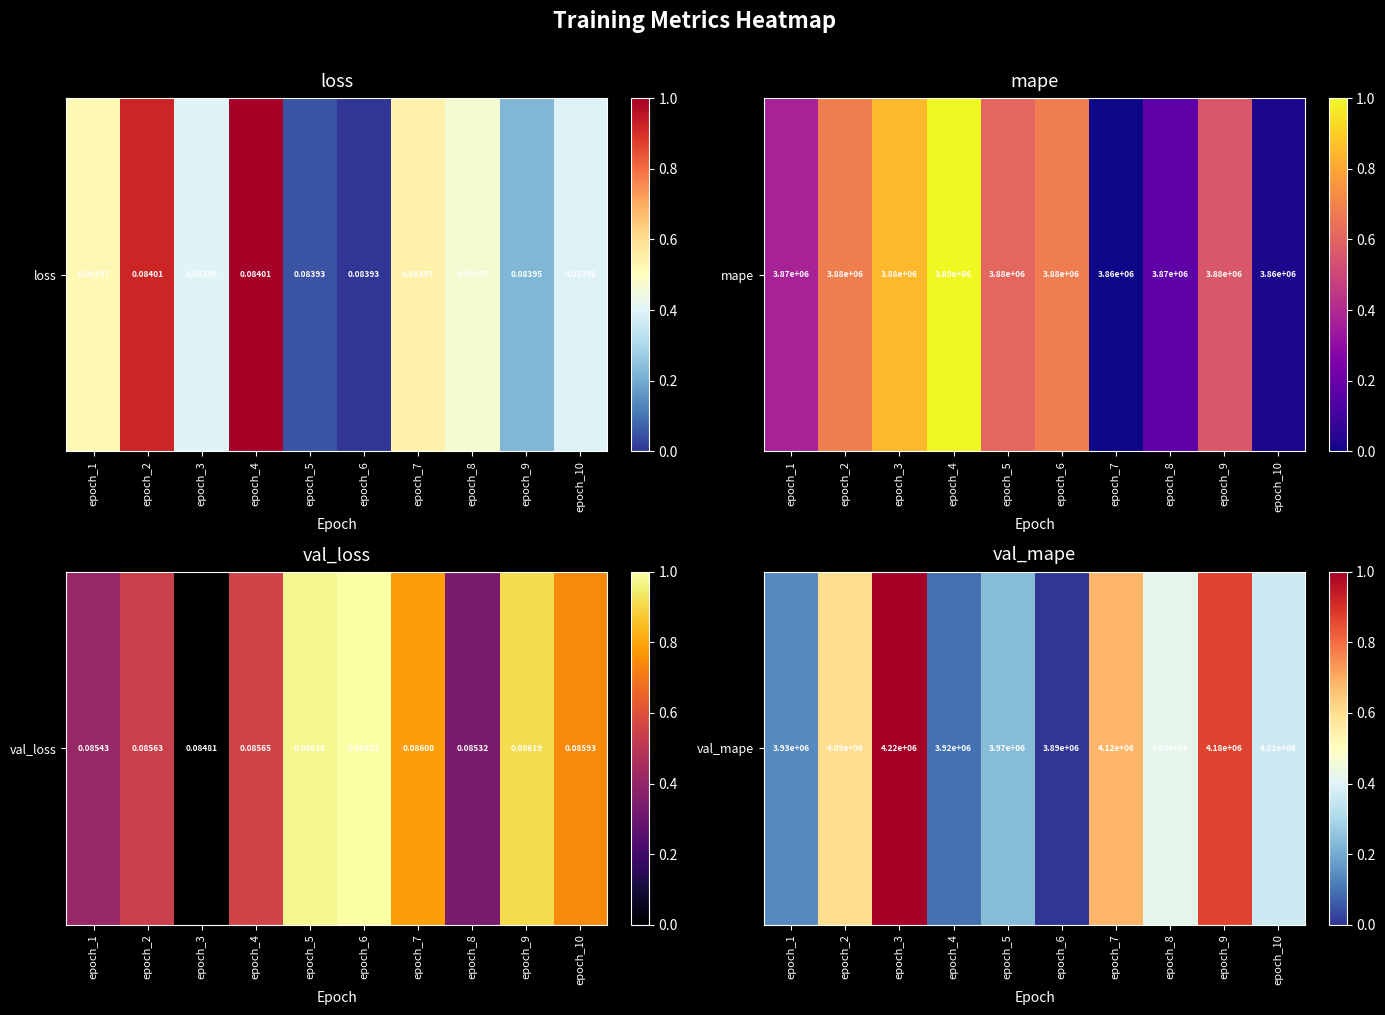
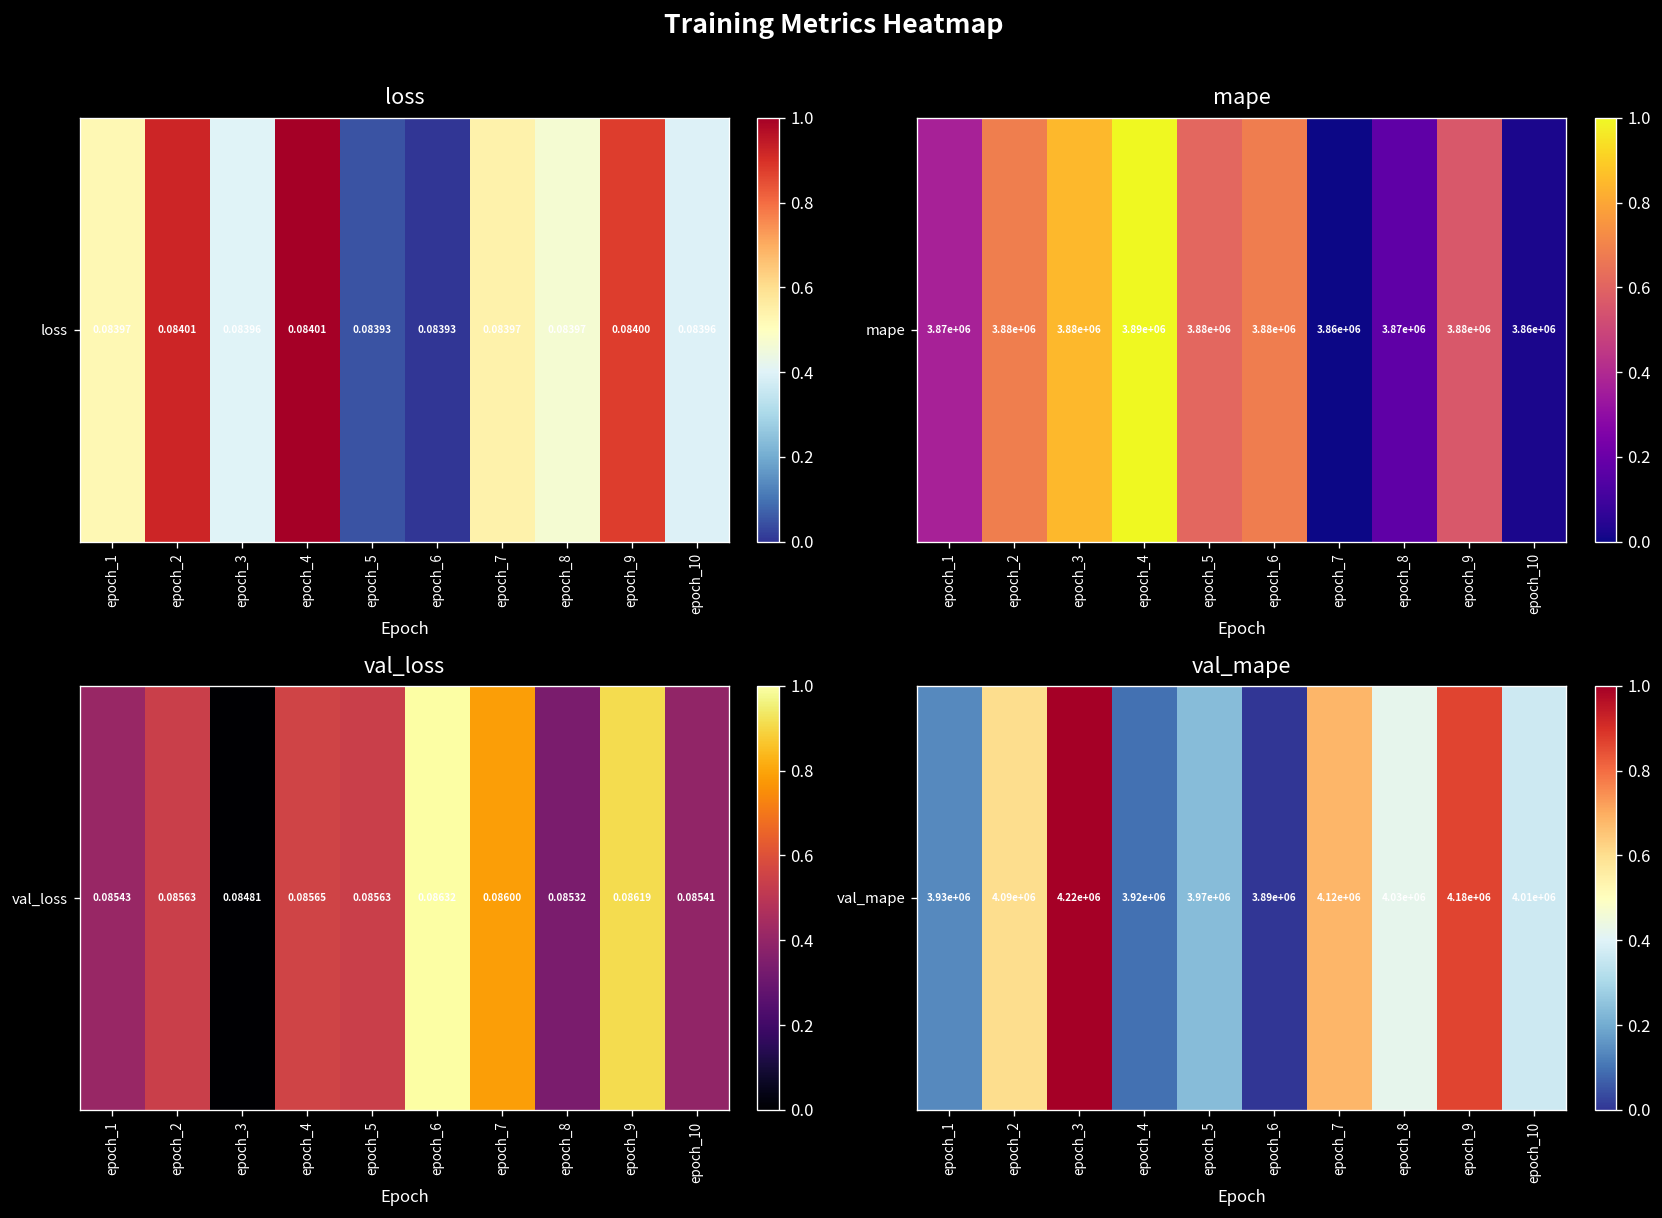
  {
    "loss": {
      "loss": {
        "epoch_1": "0.08397",
        "epoch_2": "0.08401",
        "epoch_4": "0.08401",
        "epoch_5": "0.08393",
        "epoch_6": "0.08393",
        "epoch_7": "0.08397",
-       "epoch_9": "0.08395"
+       "epoch_9": "0.08400"
      }
    },
    "mape": {
      "mape": {
        "epoch_1": "3.87e+06",
        "epoch_2": "3.88e+06",
        "epoch_3": "3.88e+06",
        "epoch_4": "3.89e+06",
        "epoch_5": "3.88e+06",
        "epoch_6": "3.88e+06",
        "epoch_7": "3.86e+06",
        "epoch_8": "3.87e+06",
        "epoch_9": "3.88e+06",
        "epoch_10": "3.86e+06"
      }
    },
    "val_loss": {
      "val_loss": {
        "epoch_1": "0.08543",
        "epoch_2": "0.08563",
        "epoch_3": "0.08481",
        "epoch_4": "0.08565",
-       "epoch_5": "0.08628",
+       "epoch_5": "0.08563",
        "epoch_6": "0.08632",
        "epoch_7": "0.08600",
        "epoch_8": "0.08532",
        "epoch_9": "0.08619",
-       "epoch_10": "0.08593"
+       "epoch_10": "0.08541"
      }
    },
    "val_mape": {
      "val_mape": {
        "epoch_1": "3.93e+06",
        "epoch_2": "4.09e+06",
        "epoch_3": "4.22e+06",
        "epoch_4": "3.92e+06",
        "epoch_5": "3.97e+06",
        "epoch_6": "3.89e+06",
        "epoch_7": "4.12e+06",
        "epoch_9": "4.18e+06",
        "epoch_10": "4.01e+06"
      }
    }
  }
